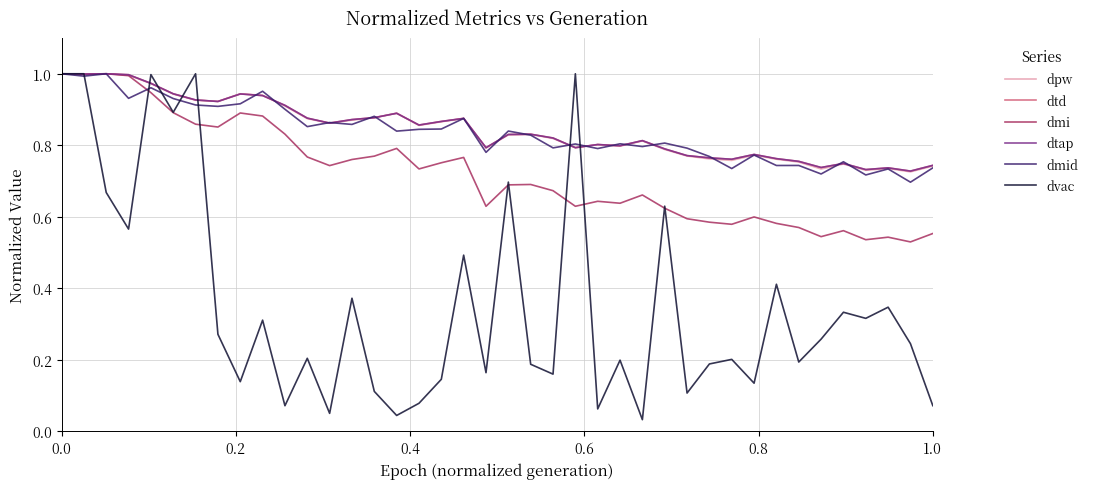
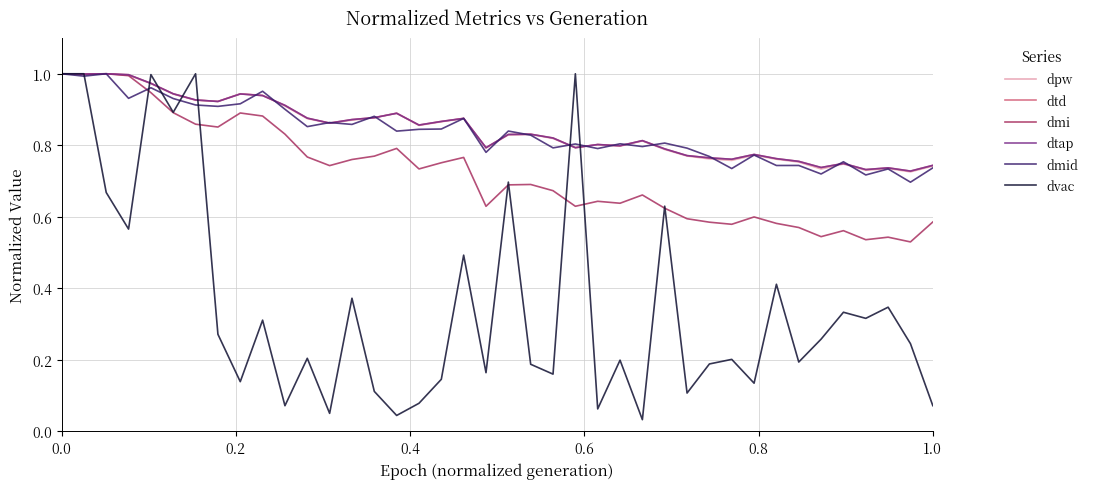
  {
    "dmi": {
-     "1.0": 0.55
+     "1.0": 0.59
    },
    "dvac": {
      "1.0": 0.07
    }
  }
